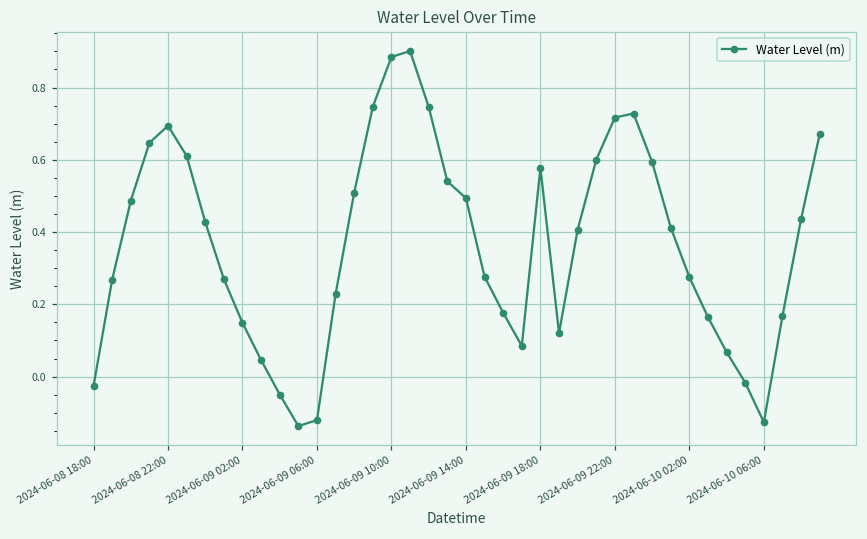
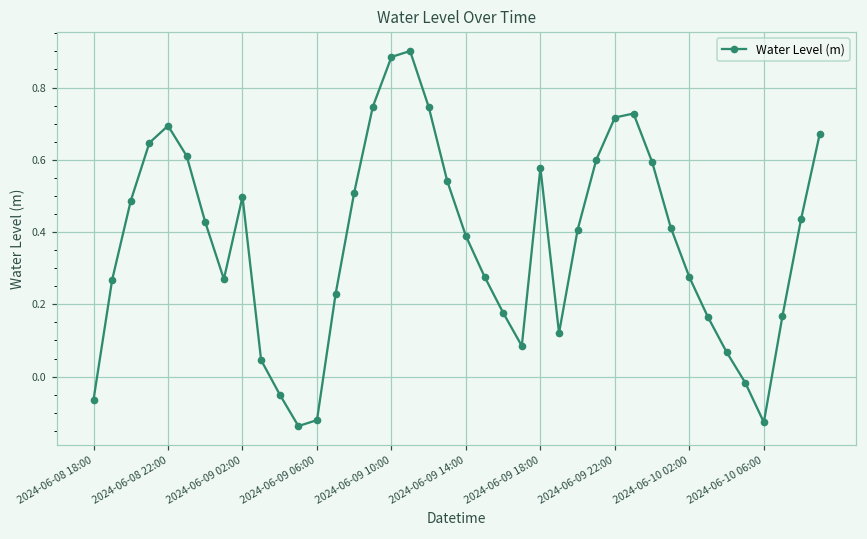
  {
-   "2024-06-08 18:00": -0.03,
+   "2024-06-08 18:00": -0.06,
    "2024-06-08 22:00": 0.69,
-   "2024-06-09 02:00": 0.15,
+   "2024-06-09 02:00": 0.50,
    "2024-06-09 06:00": -0.12,
    "2024-06-09 10:00": 0.88,
-   "2024-06-09 14:00": 0.49,
+   "2024-06-09 14:00": 0.39,
    "2024-06-09 18:00": 0.58,
    "2024-06-09 22:00": 0.72,
    "2024-06-10 02:00": 0.28,
    "2024-06-10 06:00": -0.13
  }
